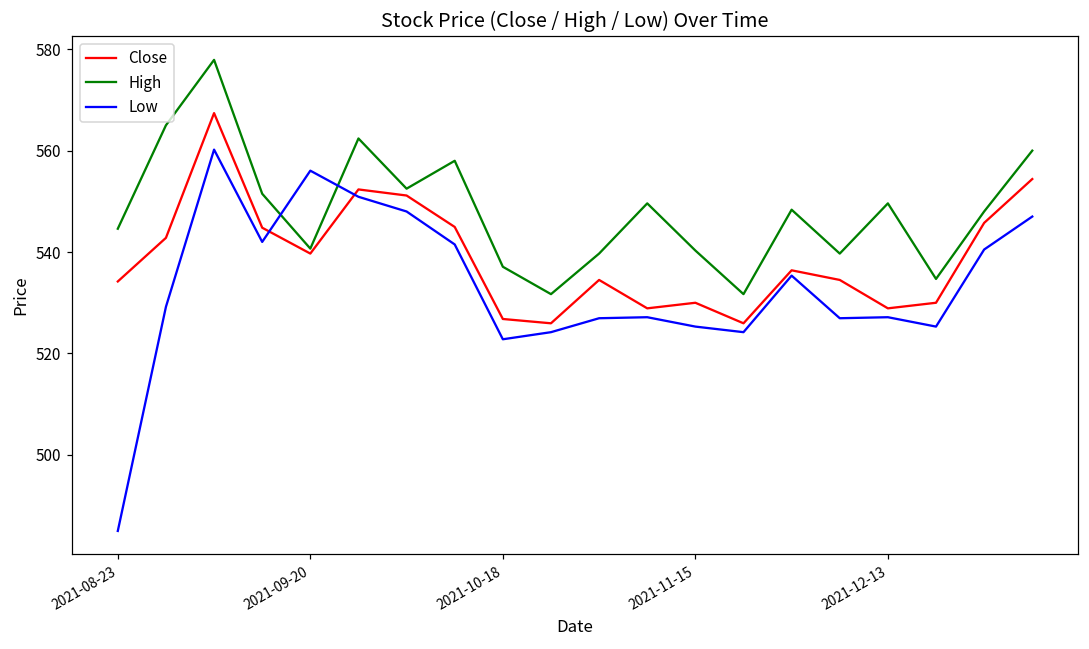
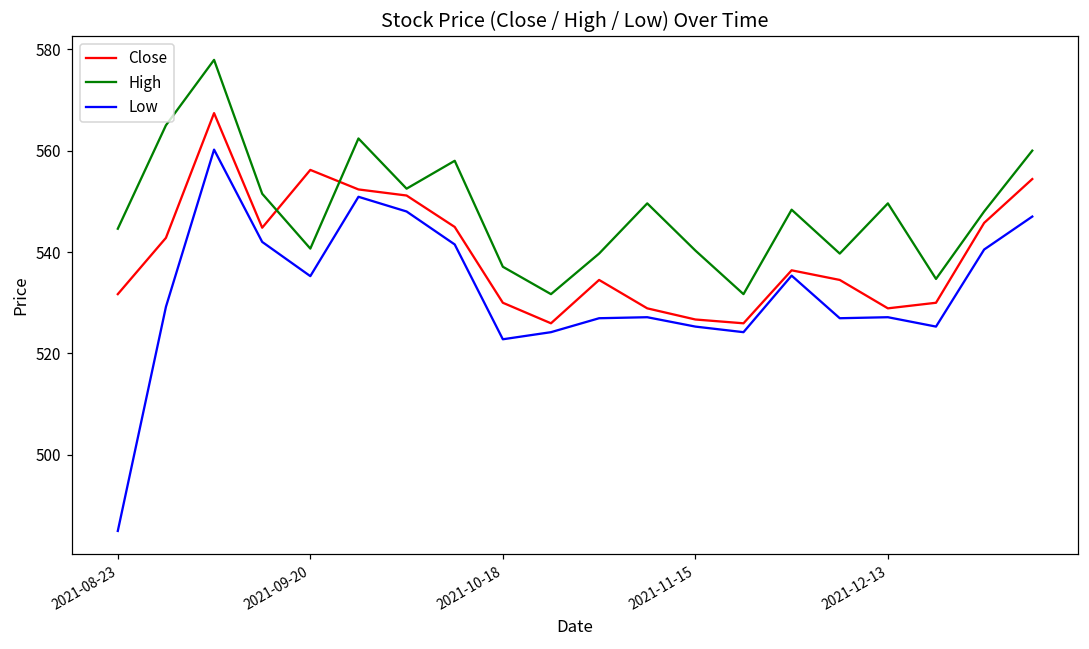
  {
    "Close": {
-     "2021-08-23": 534,
-     "2021-09-20": 540,
-     "2021-10-18": 527,
-     "2021-11-15": 530,
+     "2021-08-23": 532,
+     "2021-09-20": 556,
+     "2021-10-18": 530,
+     "2021-11-15": 527,
      "2021-12-13": 529
    },
    "High": {
      "2021-08-23": 545,
      "2021-09-20": 541,
      "2021-10-18": 537,
      "2021-11-15": 540,
      "2021-12-13": 550
    },
    "Low": {
      "2021-08-23": 485,
-     "2021-09-20": 556,
+     "2021-09-20": 535,
      "2021-10-18": 523,
      "2021-11-15": 525,
      "2021-12-13": 527
    }
  }
